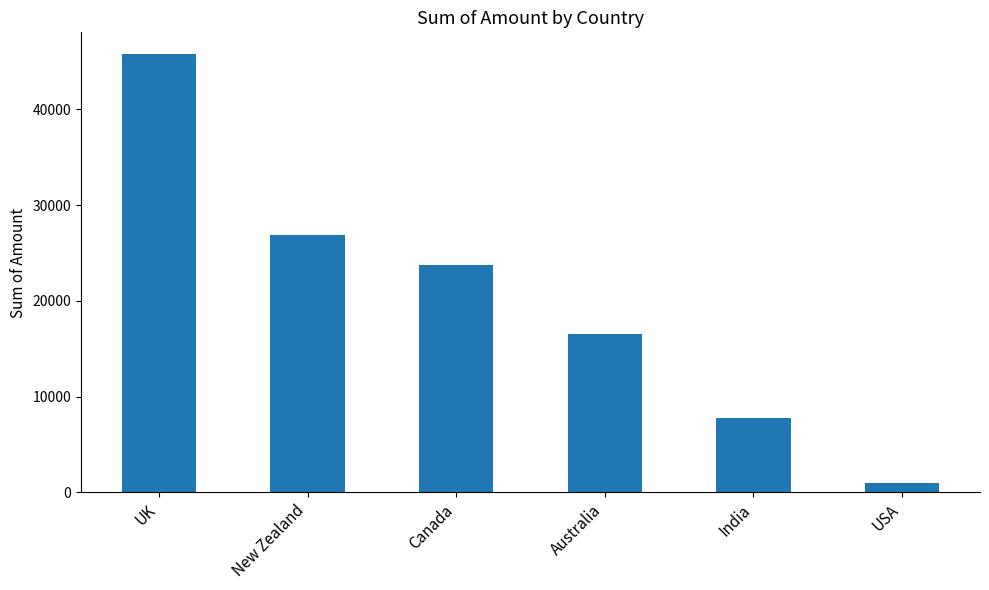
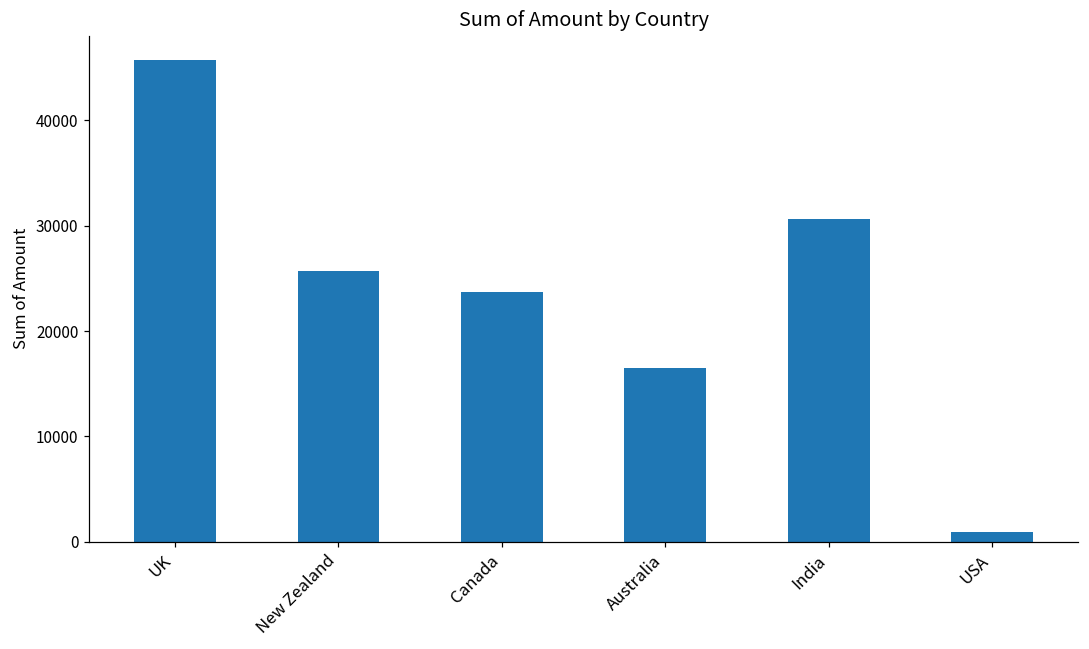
  {
    "UK": 46000,
-   "New Zealand": 27000,
+   "New Zealand": 26000,
    "Canada": 24000,
    "Australia": 17000,
-   "India": 8000,
+   "India": 31000,
    "USA": 1000
  }
